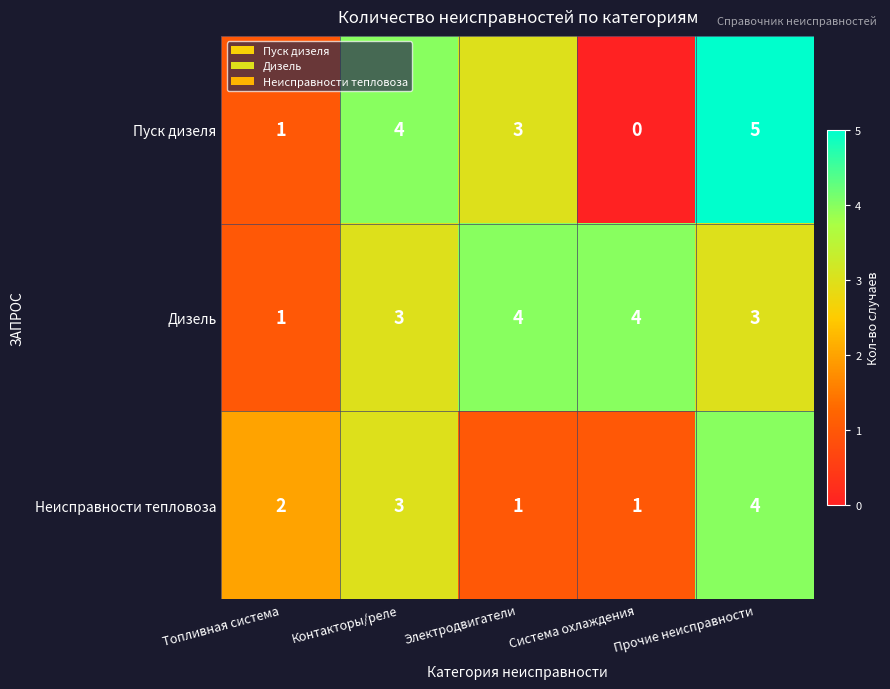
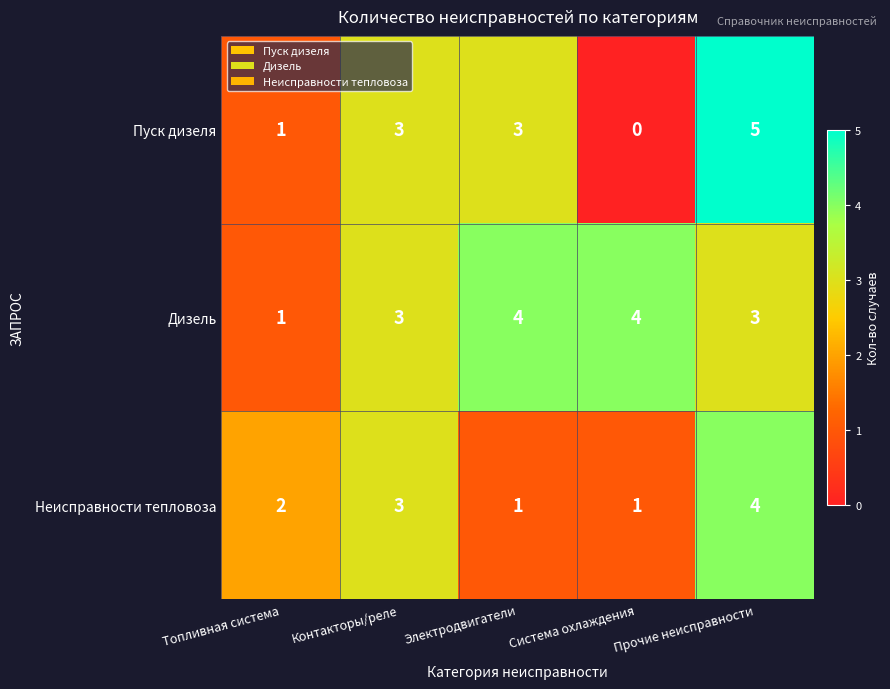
  {
    "Пуск дизеля": {
      "Топливная система": 1,
-     "Контакторы/реле": 4,
+     "Контакторы/реле": 3,
      "Электродвигатели": 3,
      "Система охлаждения": 0,
      "Прочие неисправности": 5
    },
    "Дизель": {
      "Топливная система": 1,
      "Контакторы/реле": 3,
      "Электродвигатели": 4,
      "Система охлаждения": 4,
      "Прочие неисправности": 3
    },
    "Неисправности тепловоза": {
      "Топливная система": 2,
      "Контакторы/реле": 3,
      "Электродвигатели": 1,
      "Система охлаждения": 1,
      "Прочие неисправности": 4
    }
  }
